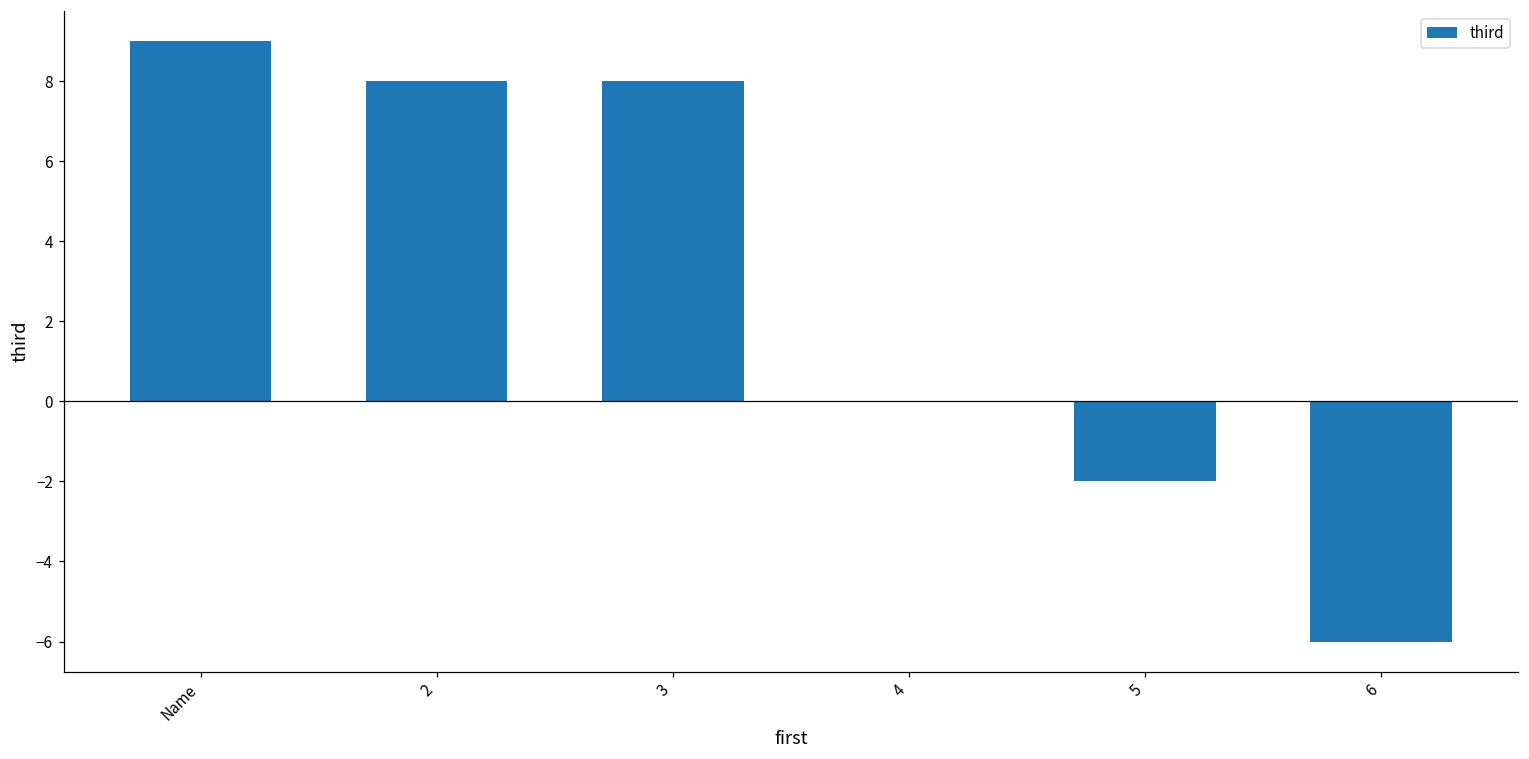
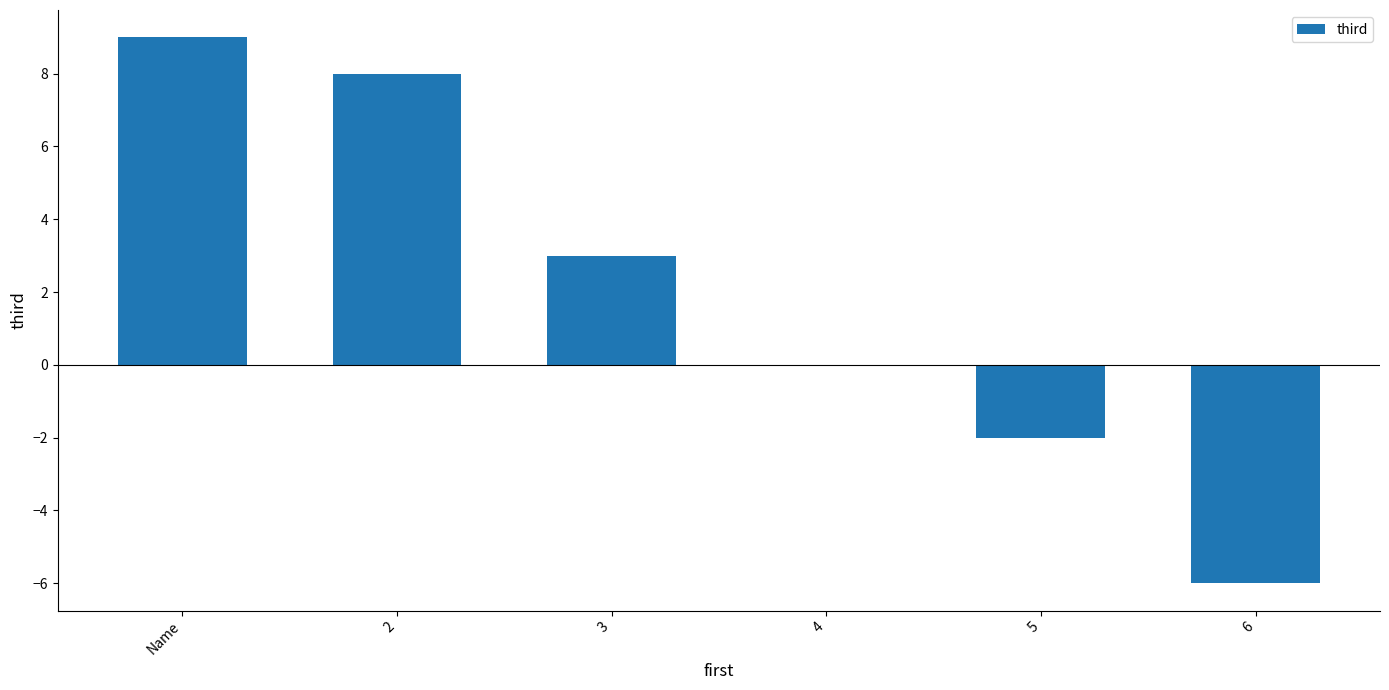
  {
    "Name": 9,
    "2": 8,
-   "3": 8,
+   "3": 3,
    "4": 0,
    "5": -2,
    "6": -6
  }
